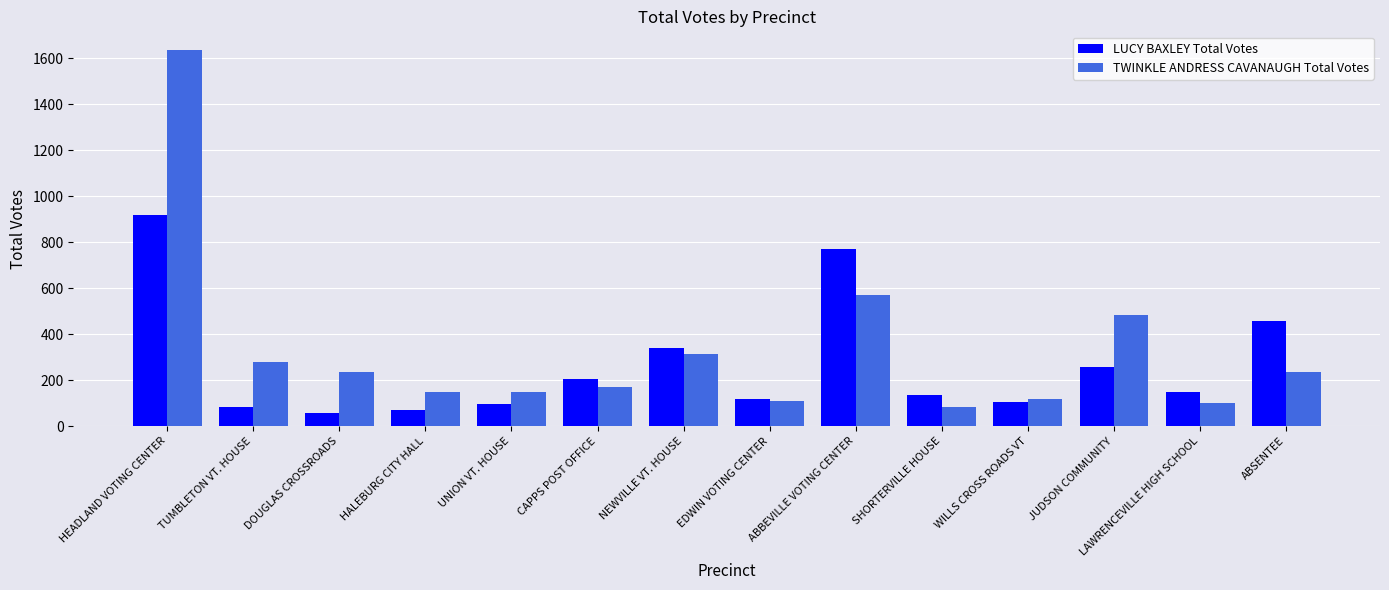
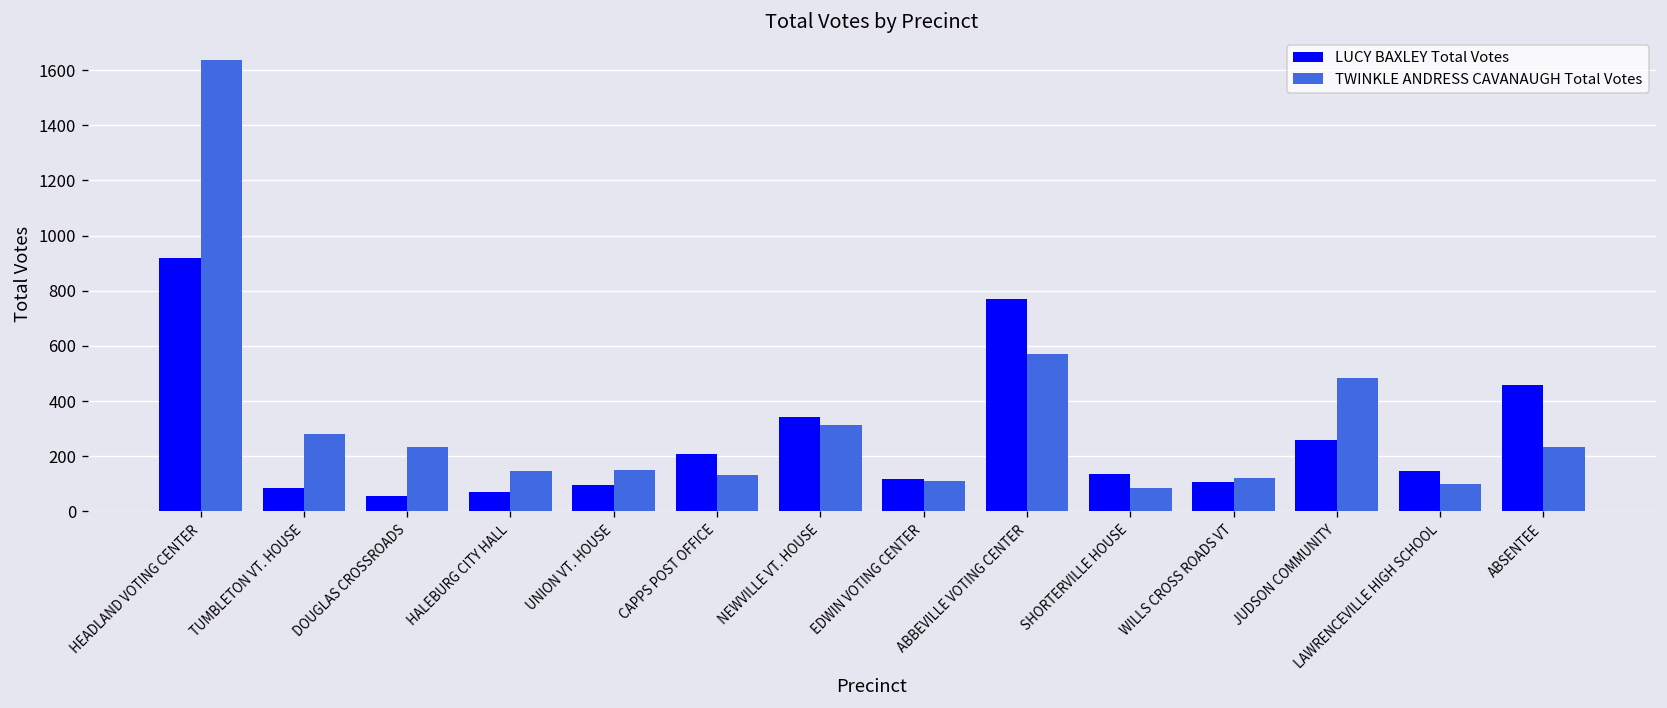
  {
    "LUCY BAXLEY Total Votes": {
      "HEADLAND VOTING CENTER": 920,
      "TUMBLETON VT. HOUSE": 80,
      "DOUGLAS CROSSROADS": 60,
      "HALEBURG CITY HALL": 70,
      "UNION VT. HOUSE": 100,
      "CAPPS POST OFFICE": 210,
      "NEWVILLE VT. HOUSE": 340,
      "EDWIN VOTING CENTER": 120,
      "ABBEVILLE VOTING CENTER": 770,
      "SHORTERVILLE HOUSE": 140,
      "WILLS CROSS ROADS VT": 110,
      "JUDSON COMMUNITY": 260,
      "LAWRENCEVILLE HIGH SCHOOL": 150,
      "ABSENTEE": 460
    },
    "TWINKLE ANDRESS CAVANAUGH Total Votes": {
      "HEADLAND VOTING CENTER": 1640,
      "TUMBLETON VT. HOUSE": 280,
      "DOUGLAS CROSSROADS": 230,
      "HALEBURG CITY HALL": 150,
      "UNION VT. HOUSE": 150,
-     "CAPPS POST OFFICE": 170,
+     "CAPPS POST OFFICE": 130,
      "NEWVILLE VT. HOUSE": 310,
      "EDWIN VOTING CENTER": 110,
      "ABBEVILLE VOTING CENTER": 570,
      "SHORTERVILLE HOUSE": 80,
      "WILLS CROSS ROADS VT": 120,
      "JUDSON COMMUNITY": 480,
      "LAWRENCEVILLE HIGH SCHOOL": 100,
      "ABSENTEE": 240
    }
  }
